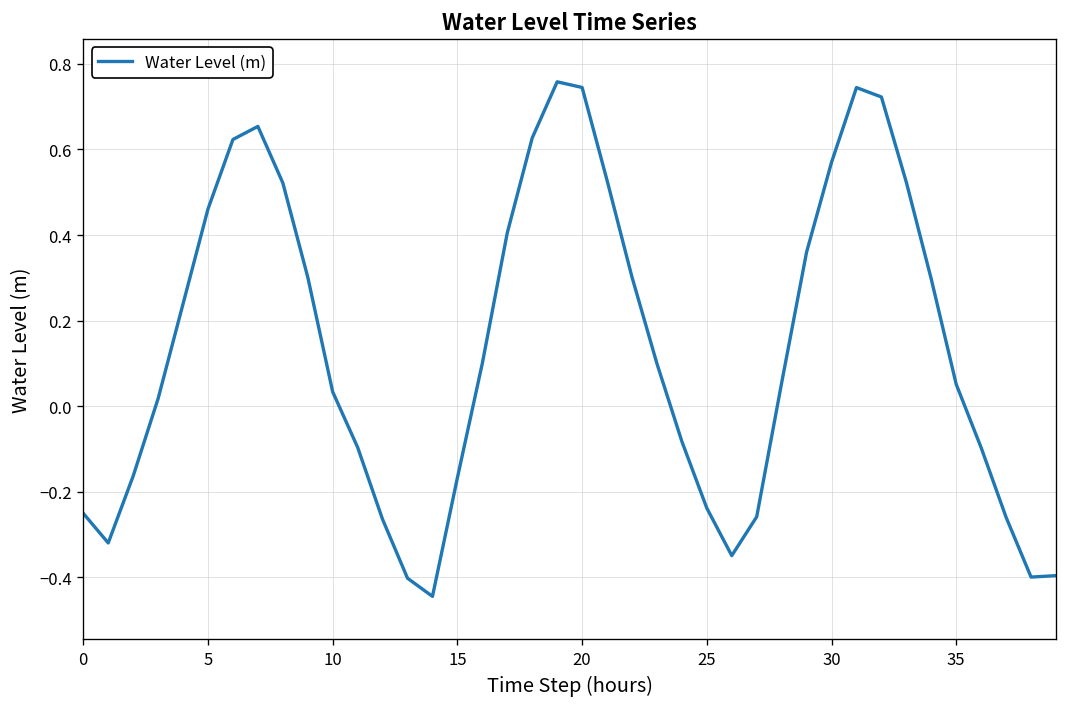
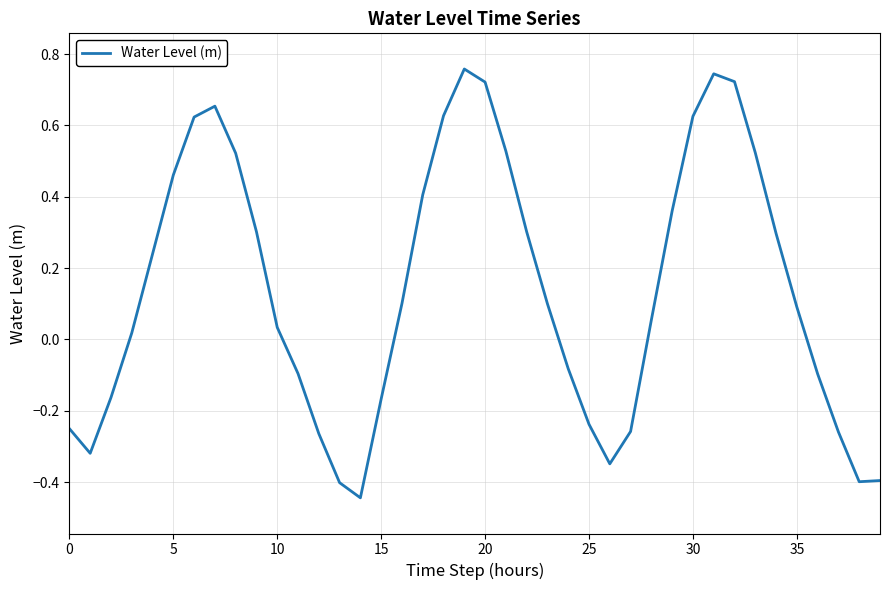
  {
    "0": -0.25,
    "5": 0.46,
    "10": 0.03,
    "15": -0.17,
-   "20": 0.74,
+   "20": 0.72,
    "25": -0.24,
-   "30": 0.57,
-   "35": 0.05
+   "30": 0.63,
+   "35": 0.09
  }
